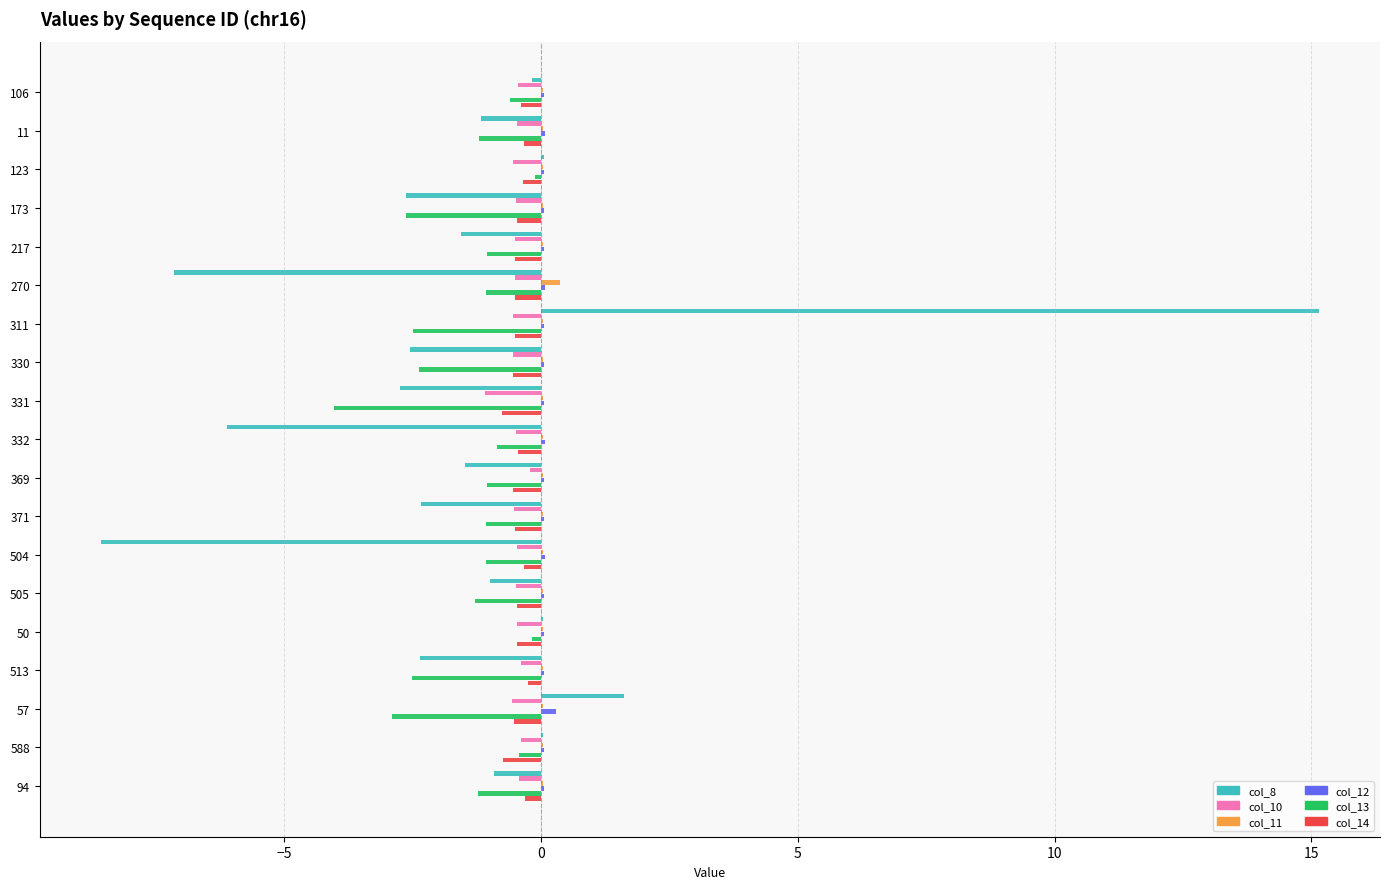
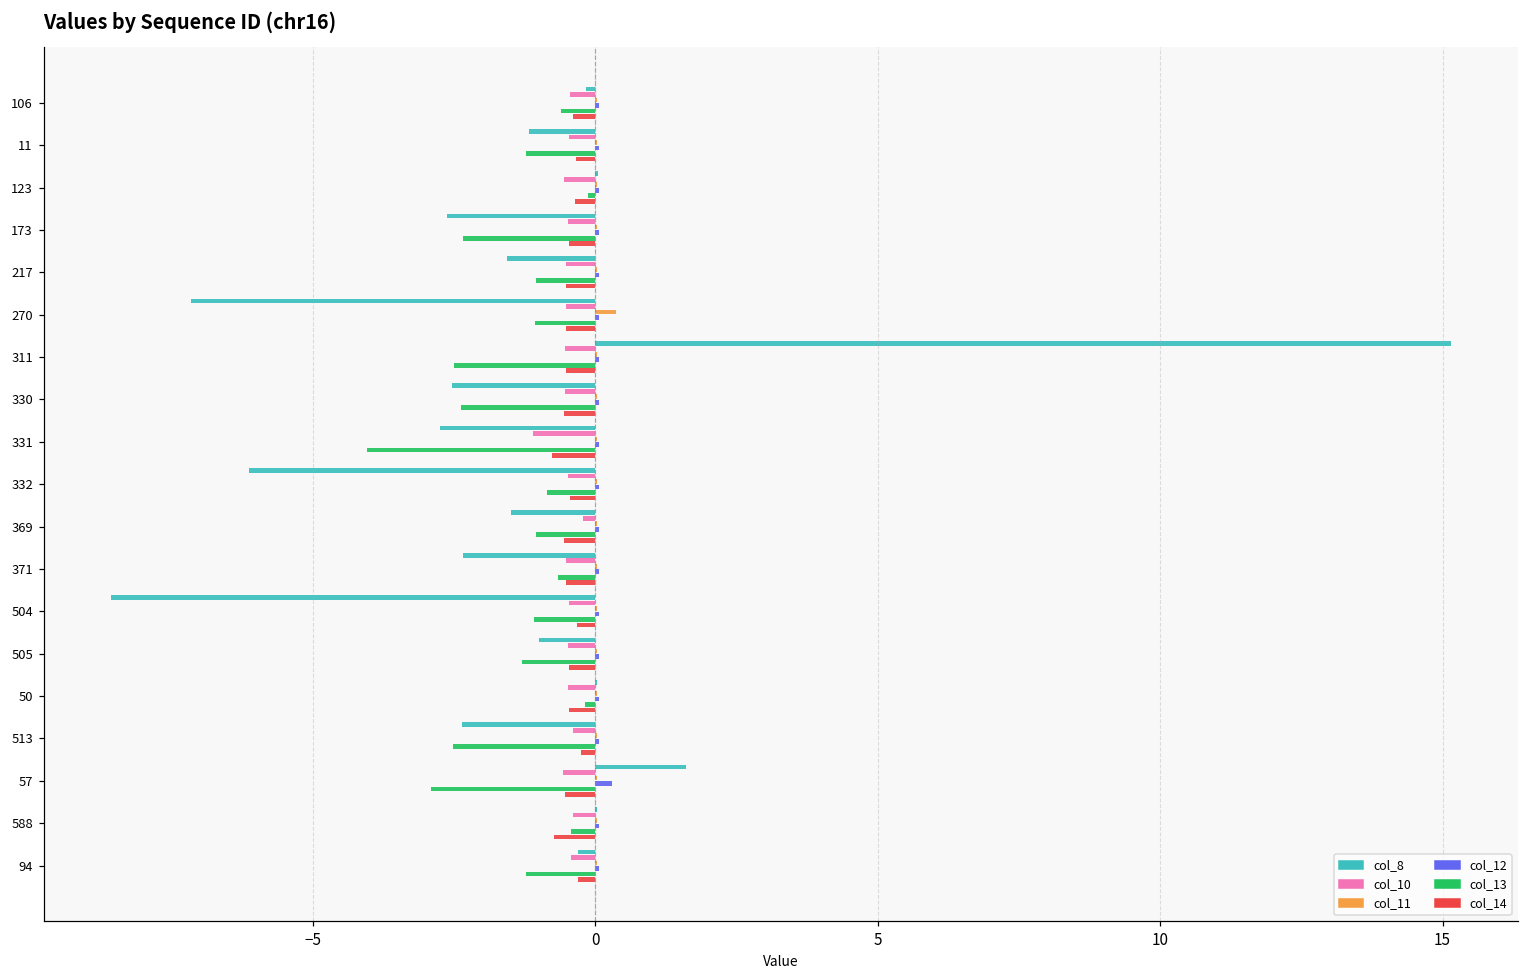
  {
    "col_8": {
      "106": -0.2,
      "11": -1.2,
      "123": 0.1,
      "173": -2.6,
      "217": -1.6,
      "270": -7.2,
      "311": 15.1,
      "330": -2.5,
      "331": -2.7,
      "332": -6.1,
      "369": -1.5,
      "371": -2.3,
      "504": -8.6,
      "505": -1.0,
      "513": -2.3,
      "57": 1.6,
-     "94": -0.9
+     "94": -0.3
    },
    "col_10": {
      "106": -0.4,
      "11": -0.5,
      "123": -0.5,
      "173": -0.5,
      "217": -0.5,
      "270": -0.5,
      "311": -0.5,
      "330": -0.5,
      "331": -1.1,
      "332": -0.5,
      "369": -0.2,
      "371": -0.5,
      "504": -0.5,
      "505": -0.5,
      "50": -0.5,
      "513": -0.4,
      "57": -0.6,
      "588": -0.4,
      "94": -0.4
    },
    "col_11": {
      "270": 0.4
    },
    "col_12": {
      "106": 0.1,
      "11": 0.1,
      "123": 0.1,
      "173": 0.1,
      "217": 0.1,
      "270": 0.1,
      "311": 0.1,
      "330": 0.1,
      "331": 0.1,
      "332": 0.1,
      "369": 0.1,
      "371": 0.1,
      "504": 0.1,
      "505": 0.1,
      "50": 0.1,
      "513": 0.1,
      "57": 0.3,
      "588": 0.1,
      "94": 0.1
    },
    "col_13": {
      "106": -0.6,
      "11": -1.2,
      "123": -0.1,
-     "173": -2.6,
+     "173": -2.3,
      "217": -1.0,
      "270": -1.1,
      "311": -2.5,
      "330": -2.4,
      "331": -4.0,
      "332": -0.9,
      "369": -1.0,
-     "371": -1.1,
+     "371": -0.7,
      "504": -1.1,
      "505": -1.3,
      "50": -0.2,
      "513": -2.5,
      "57": -2.9,
      "588": -0.4,
      "94": -1.2
    },
    "col_14": {
      "106": -0.4,
      "11": -0.3,
      "123": -0.4,
      "173": -0.5,
      "217": -0.5,
      "270": -0.5,
      "311": -0.5,
      "330": -0.6,
      "331": -0.8,
      "332": -0.4,
      "369": -0.5,
      "371": -0.5,
      "504": -0.3,
      "505": -0.5,
      "50": -0.5,
      "513": -0.2,
      "57": -0.5,
      "588": -0.7,
      "94": -0.3
    }
  }
